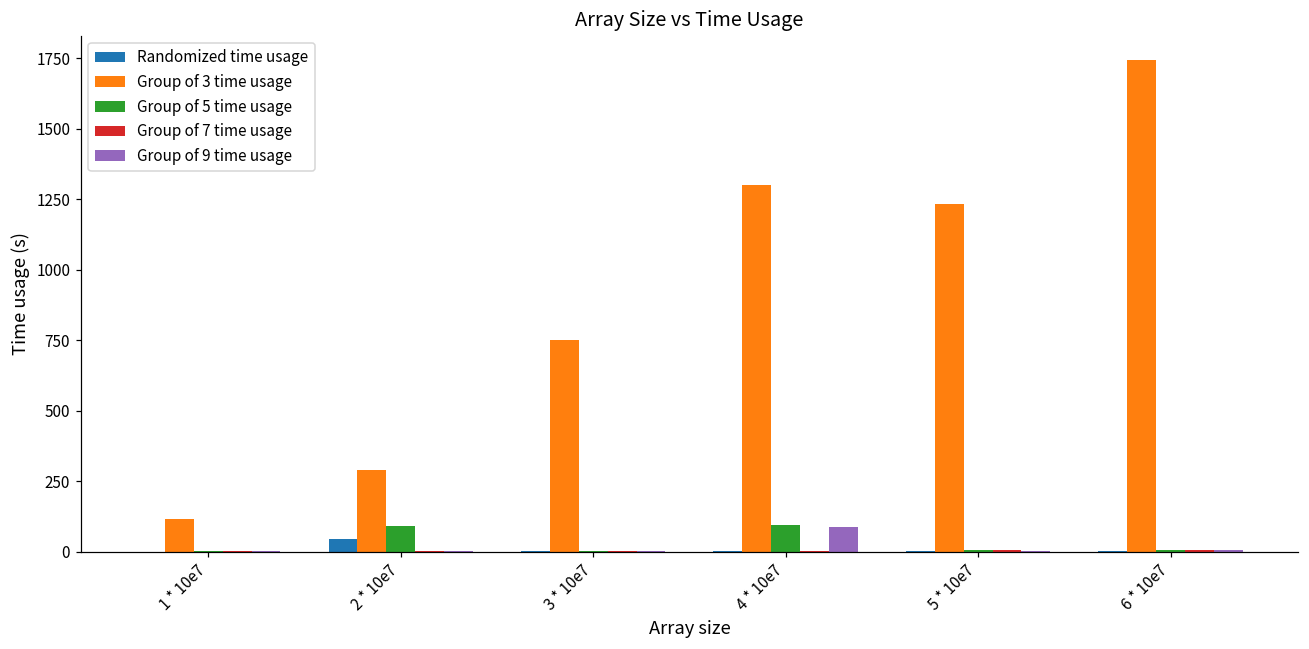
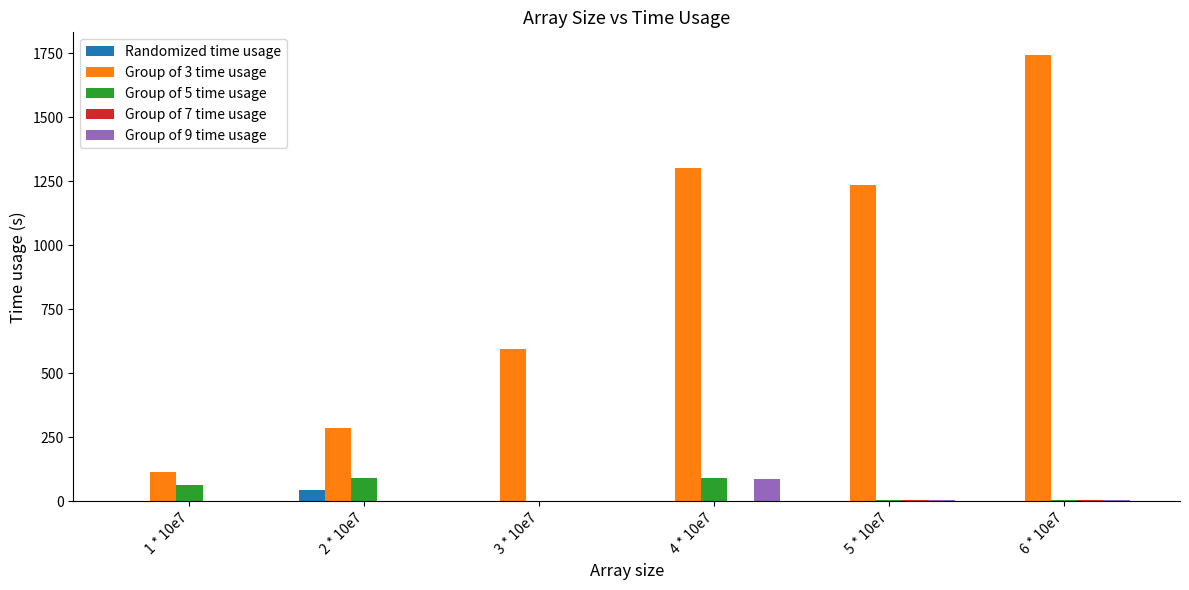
  {
    "Randomized time usage": {
      "2 * 10e7": 50
    },
    "Group of 3 time usage": {
      "1 * 10e7": 120,
      "2 * 10e7": 290,
-     "3 * 10e7": 750,
+     "3 * 10e7": 600,
      "4 * 10e7": 1300,
      "5 * 10e7": 1230,
      "6 * 10e7": 1740
    },
    "Group of 5 time usage": {
-     "1 * 10e7": 0,
+     "1 * 10e7": 60,
      "2 * 10e7": 90,
      "4 * 10e7": 90
    },
    "Group of 9 time usage": {
      "4 * 10e7": 90
    }
  }
